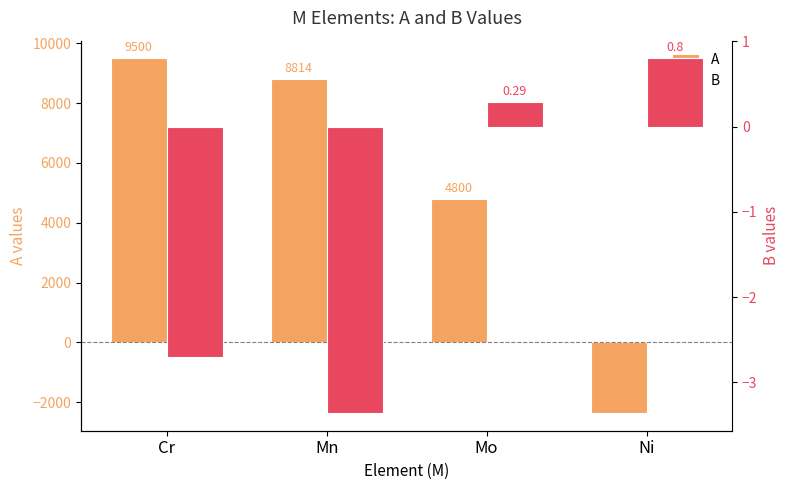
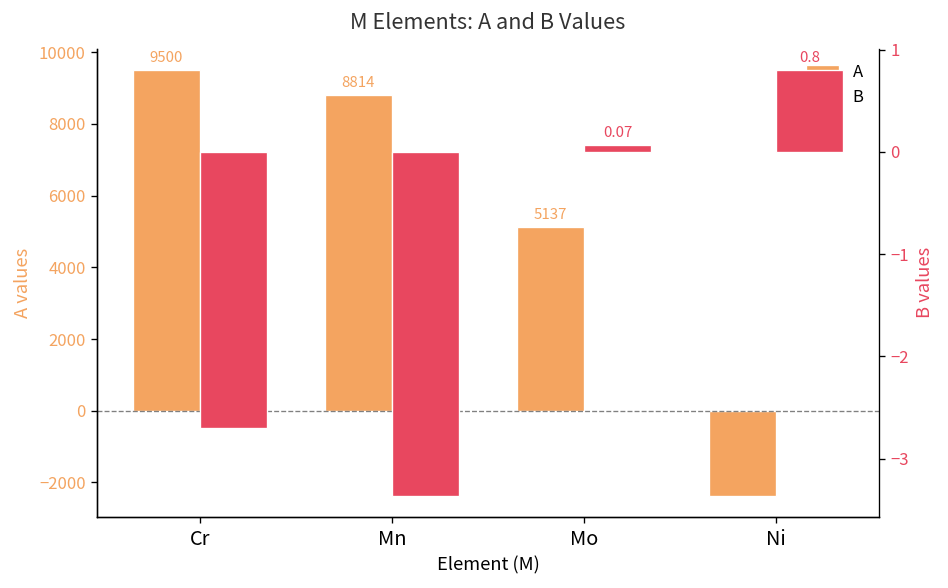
  {
    "A": {
      "Cr": 9500,
      "Mn": 8814,
-     "Mo": 4800
+     "Mo": 5137
    },
    "B": {
-     "Mo": 0.29,
+     "Mo": 0.07,
      "Ni": 0.8
    }
  }
